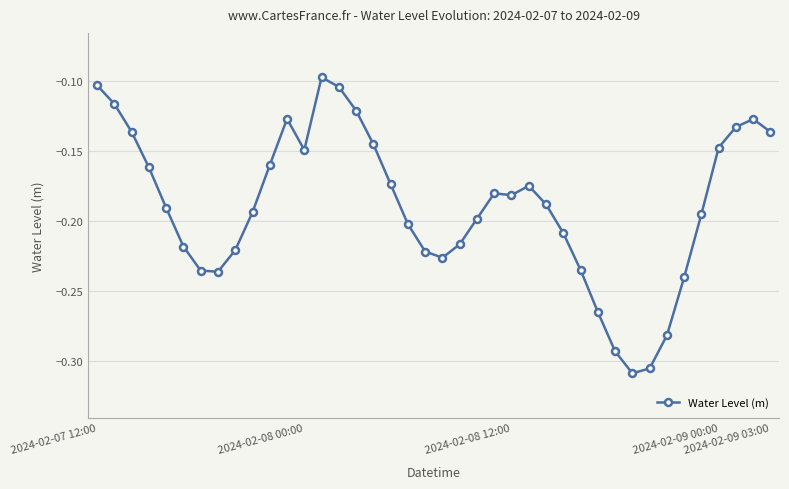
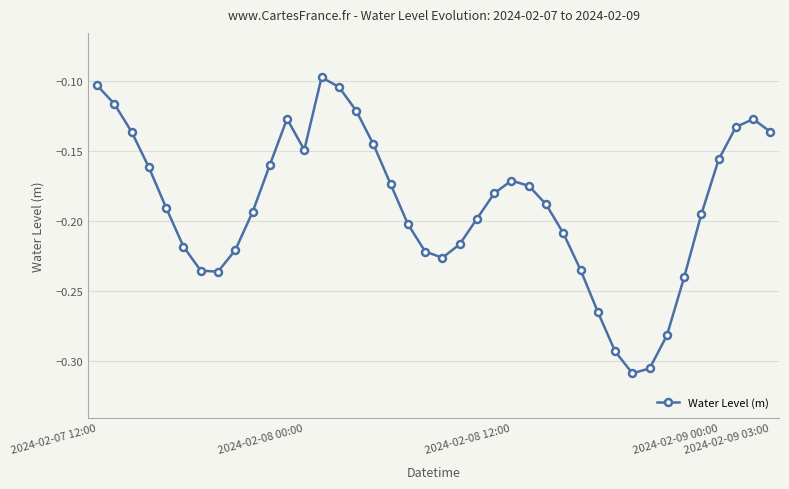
  {
    "2024-02-07 12:00": -0.103,
    "2024-02-08 00:00": -0.149,
-   "2024-02-08 12:00": -0.182,
-   "2024-02-09 00:00": -0.148,
+   "2024-02-08 12:00": -0.171,
+   "2024-02-09 00:00": -0.156,
    "2024-02-09 03:00": -0.137
  }
